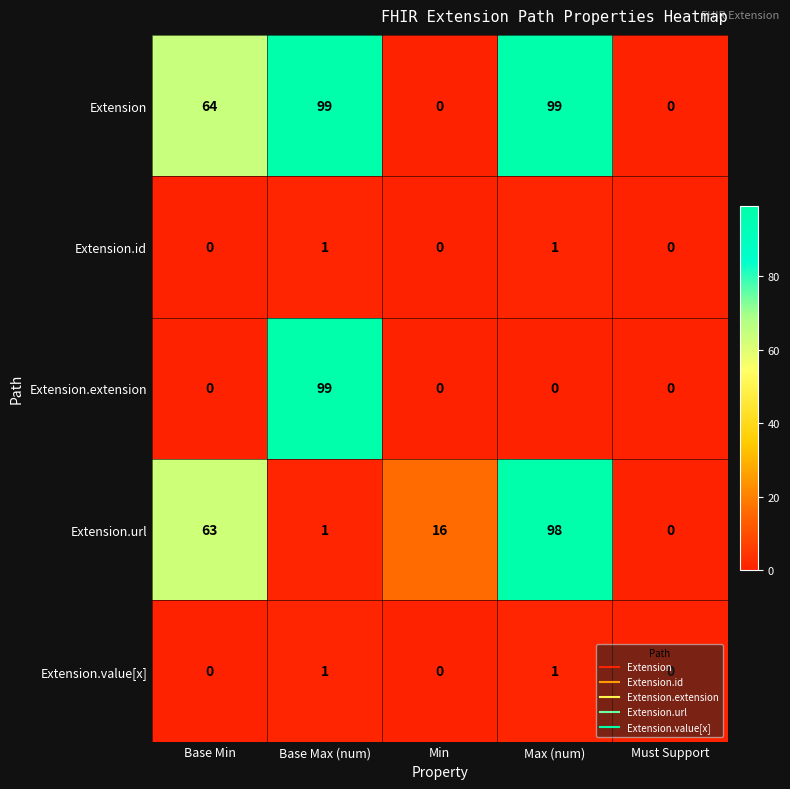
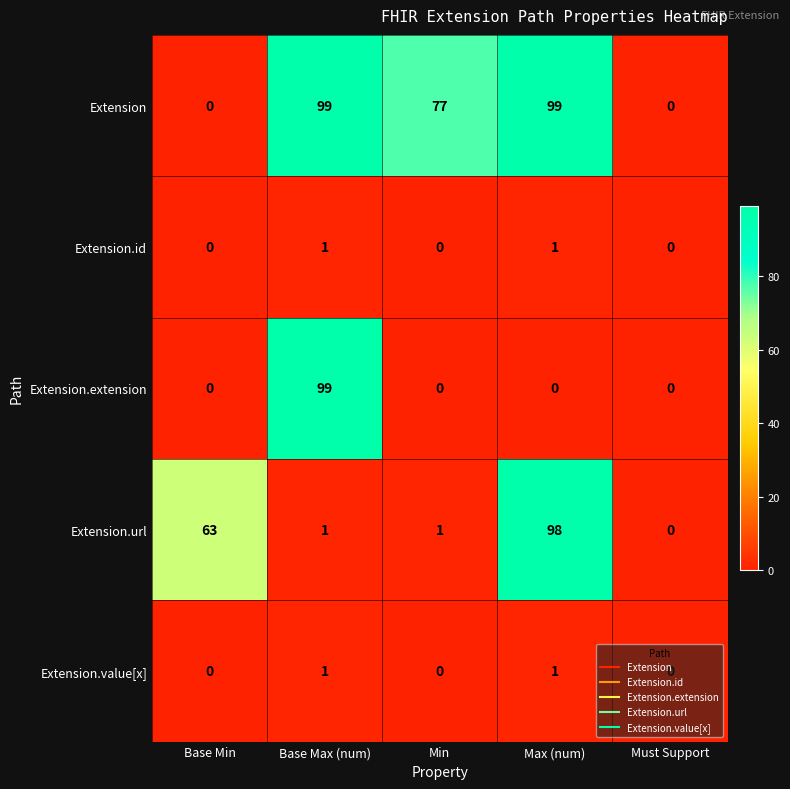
  {
    "Extension": {
-     "Base Min": 64,
+     "Base Min": 0,
      "Base Max (num)": 99,
-     "Min": 0,
+     "Min": 77,
      "Max (num)": 99,
      "Must Support": 0
    },
    "Extension.id": {
      "Base Min": 0,
      "Base Max (num)": 1,
      "Min": 0,
      "Max (num)": 1,
      "Must Support": 0
    },
    "Extension.extension": {
      "Base Min": 0,
      "Base Max (num)": 99,
      "Min": 0,
      "Max (num)": 0,
      "Must Support": 0
    },
    "Extension.url": {
      "Base Min": 63,
      "Base Max (num)": 1,
-     "Min": 16,
+     "Min": 1,
      "Max (num)": 98,
      "Must Support": 0
    },
    "Extension.value[x]": {
      "Base Min": 0,
      "Base Max (num)": 1,
      "Min": 0,
      "Max (num)": 1
    }
  }
